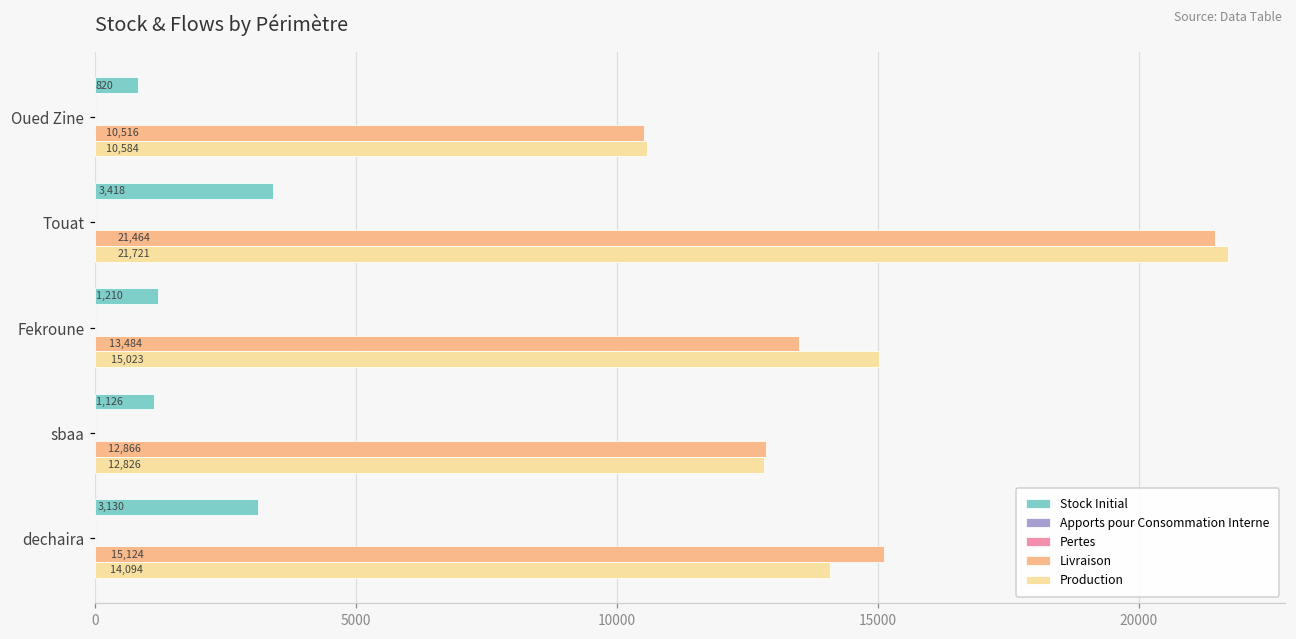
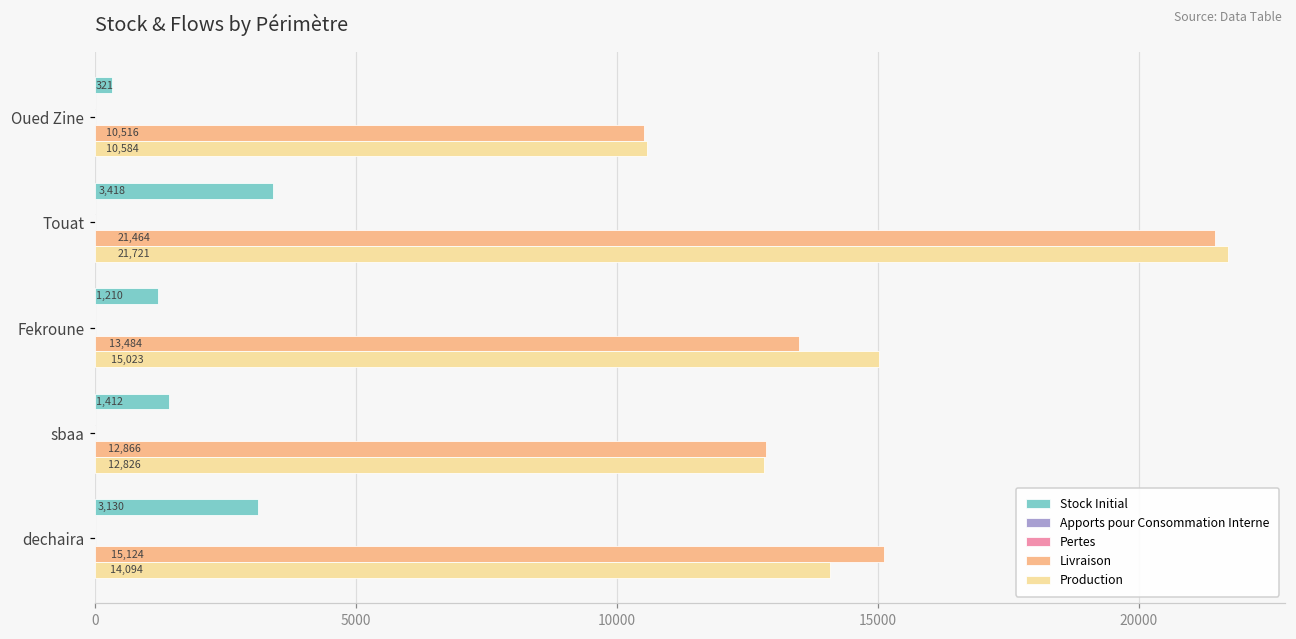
  {
    "Stock Initial": {
-     "Oued Zine": "820",
+     "Oued Zine": "321",
      "Touat": "3,418",
      "Fekroune": "1,210",
-     "sbaa": "1,126",
+     "sbaa": "1,412",
      "dechaira": "3,130"
    },
    "Apports pour Consommation Interne": {
      "Oued Zine": "0",
      "Touat": "0",
      "Fekroune": "0",
      "sbaa": "0",
      "dechaira": "0"
    }
  }
